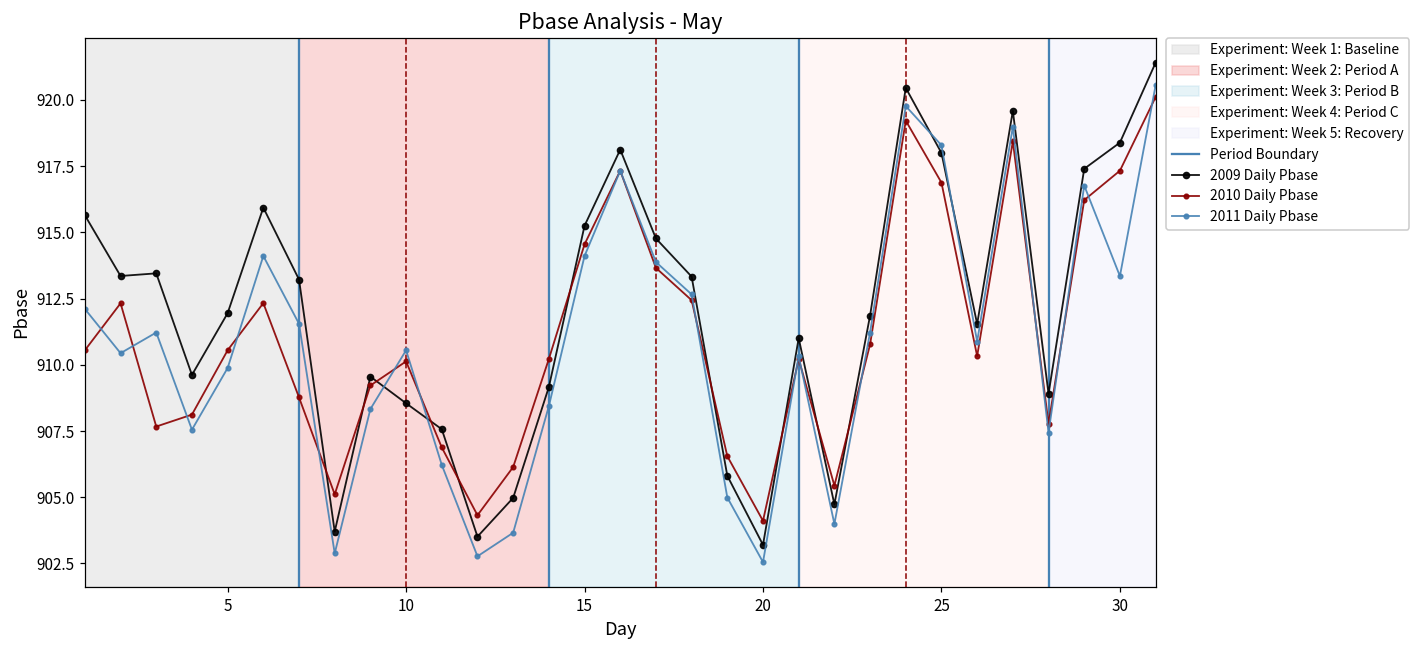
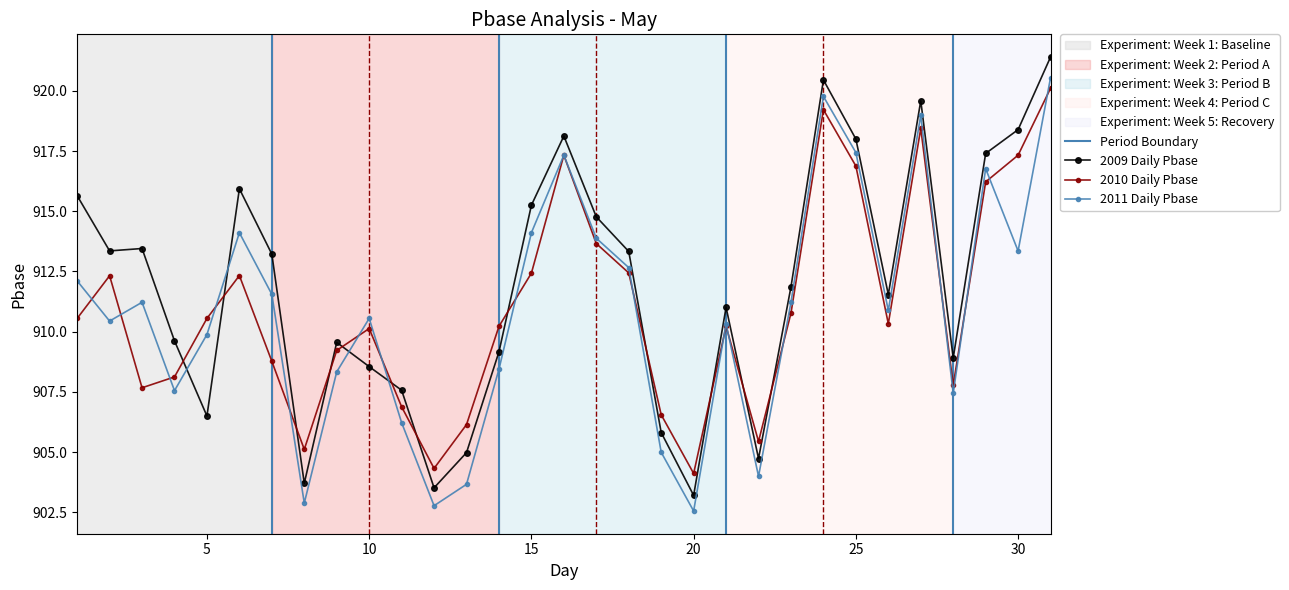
  {
    "2009 Daily Pbase": {
-     "5": 911.9,
+     "5": 906.5,
      "10": 908.5,
      "15": 915.3,
      "20": 903.2,
      "25": 918.0,
      "30": 918.4
    },
    "2010 Daily Pbase": {
      "5": 910.6,
      "10": 910.1,
-     "15": 914.6,
+     "15": 912.4,
      "20": 904.1,
      "25": 916.9,
      "30": 917.3
    },
    "2011 Daily Pbase": {
      "5": 909.9,
      "10": 910.6,
      "15": 914.1,
      "20": 902.6,
-     "25": 918.3,
+     "25": 917.4,
      "30": 913.4
    }
  }
